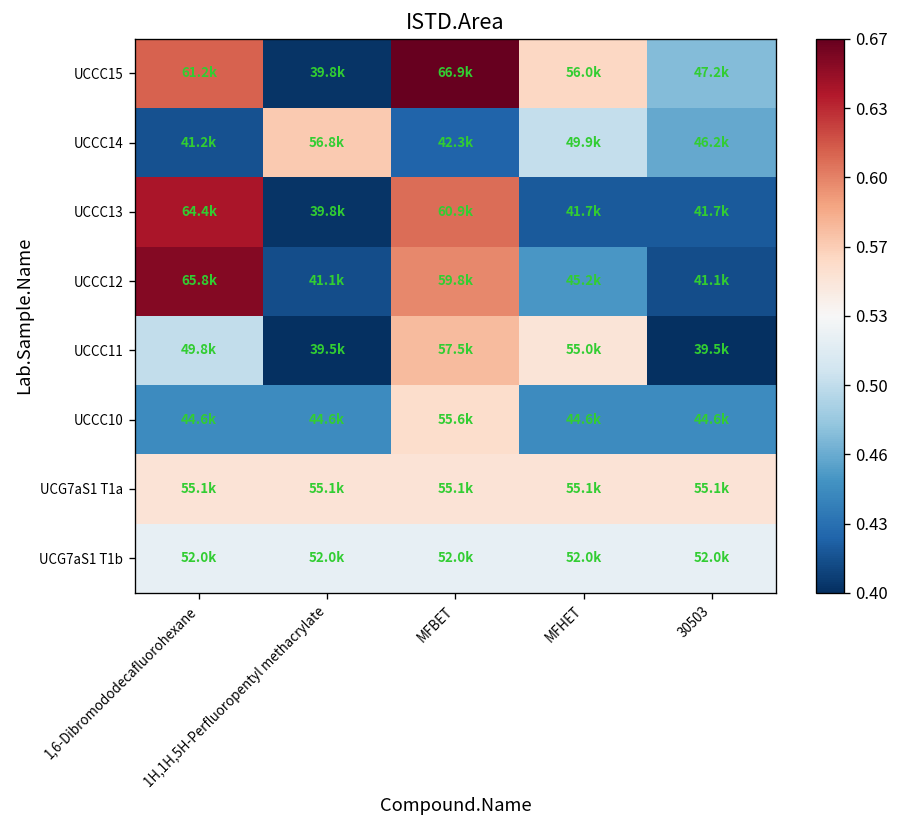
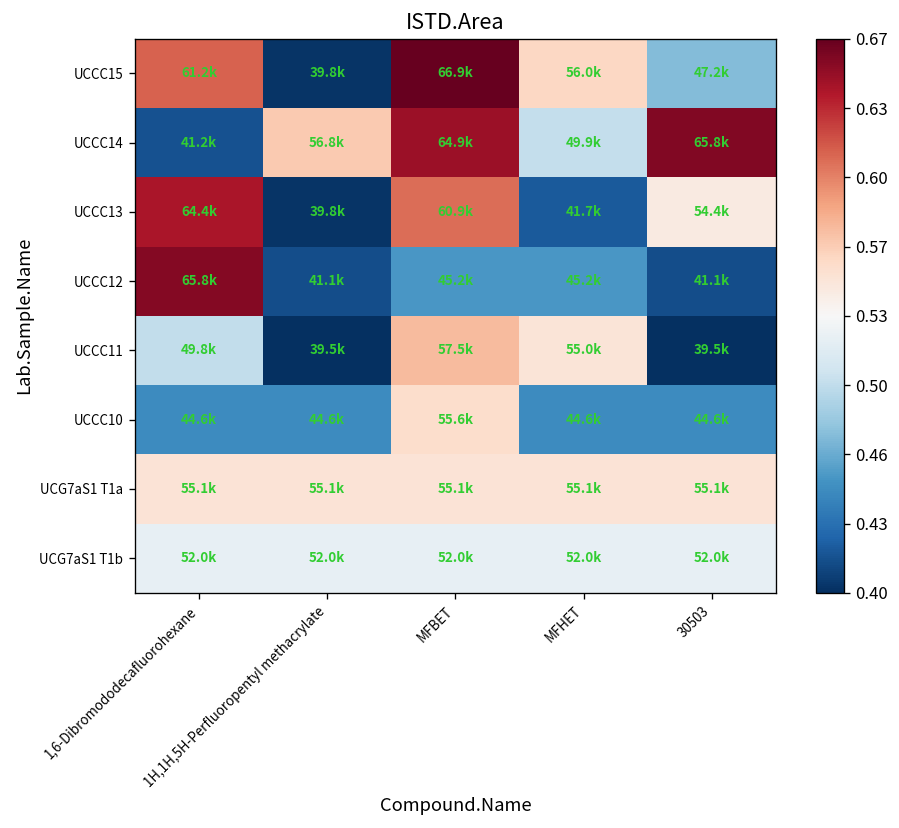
  {
    "UCCC15": {
      "1,6-Dibromododecafluorohexane": "61.2k",
      "1H,1H,5H-Perfluoropentyl methacrylate": "39.8k",
      "MFBET": "66.9k",
      "MFHET": "56.0k",
      "30503": "47.2k"
    },
    "UCCC14": {
      "1,6-Dibromododecafluorohexane": "41.2k",
      "1H,1H,5H-Perfluoropentyl methacrylate": "56.8k",
-     "MFBET": "42.3k",
+     "MFBET": "64.9k",
      "MFHET": "49.9k",
-     "30503": "46.2k"
+     "30503": "65.8k"
    },
    "UCCC13": {
      "1,6-Dibromododecafluorohexane": "64.4k",
      "1H,1H,5H-Perfluoropentyl methacrylate": "39.8k",
      "MFBET": "60.9k",
      "MFHET": "41.7k",
-     "30503": "41.7k"
+     "30503": "54.4k"
    },
    "UCCC12": {
      "1,6-Dibromododecafluorohexane": "65.8k",
      "1H,1H,5H-Perfluoropentyl methacrylate": "41.1k",
-     "MFBET": "59.8k",
+     "MFBET": "45.2k",
      "MFHET": "45.2k",
      "30503": "41.1k"
    },
    "UCCC11": {
      "1,6-Dibromododecafluorohexane": "49.8k",
      "1H,1H,5H-Perfluoropentyl methacrylate": "39.5k",
      "MFBET": "57.5k",
      "MFHET": "55.0k",
      "30503": "39.5k"
    },
    "UCCC10": {
      "1,6-Dibromododecafluorohexane": "44.6k",
      "1H,1H,5H-Perfluoropentyl methacrylate": "44.6k",
      "MFBET": "55.6k",
      "MFHET": "44.6k",
      "30503": "44.6k"
    },
    "UCG7aS1 T1a": {
      "1,6-Dibromododecafluorohexane": "55.1k",
      "1H,1H,5H-Perfluoropentyl methacrylate": "55.1k",
      "MFBET": "55.1k",
      "MFHET": "55.1k",
      "30503": "55.1k"
    },
    "UCG7aS1 T1b": {
      "1,6-Dibromododecafluorohexane": "52.0k",
      "1H,1H,5H-Perfluoropentyl methacrylate": "52.0k",
      "MFBET": "52.0k",
      "MFHET": "52.0k",
      "30503": "52.0k"
    }
  }
